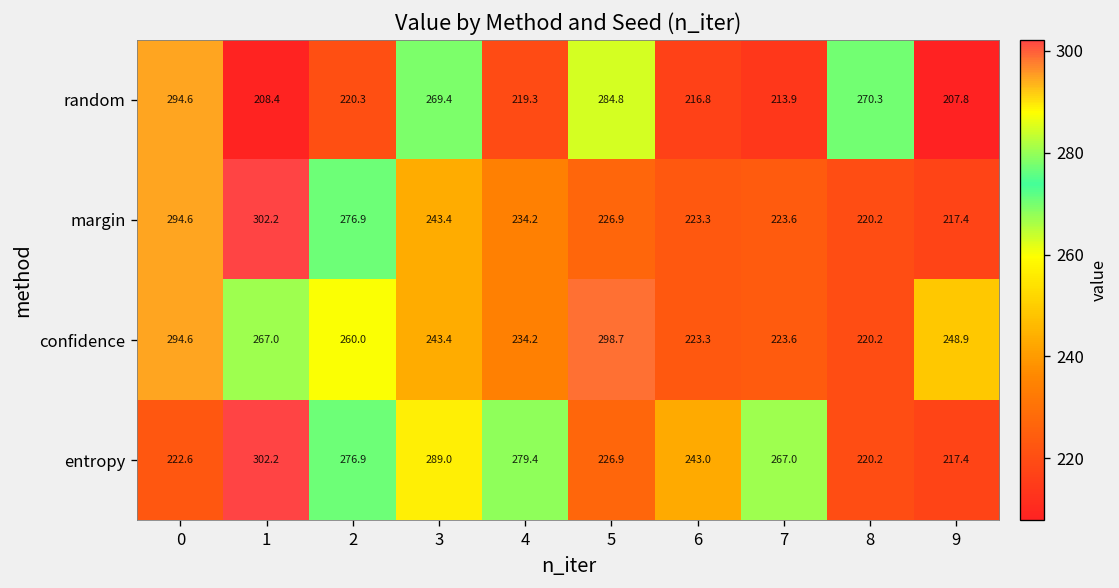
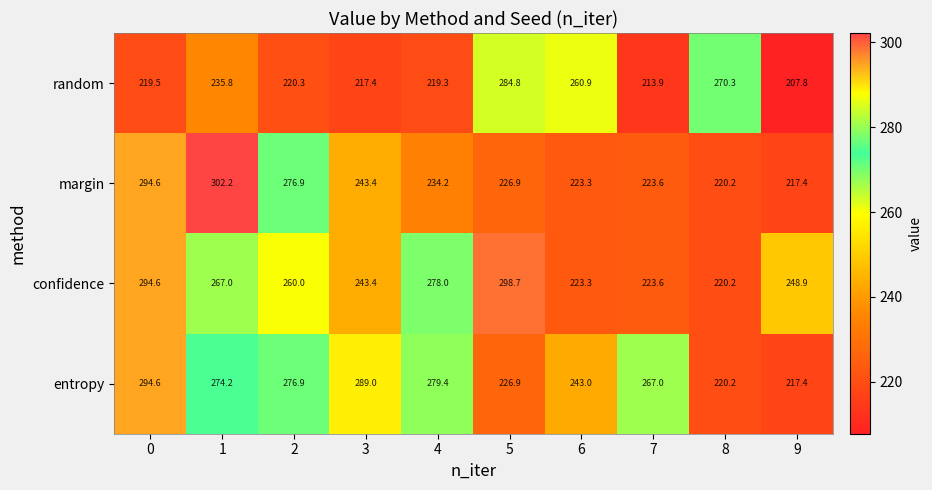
  {
    "random": {
-     "0": 294.6,
-     "1": 208.4,
+     "0": 219.5,
+     "1": 235.8,
      "2": 220.3,
-     "3": 269.4,
+     "3": 217.4,
      "4": 219.3,
      "5": 284.8,
-     "6": 216.8,
+     "6": 260.9,
      "7": 213.9,
      "8": 270.3,
      "9": 207.8
    },
    "margin": {
      "0": 294.6,
      "1": 302.2,
      "2": 276.9,
      "3": 243.4,
      "4": 234.2,
      "5": 226.9,
      "6": 223.3,
      "7": 223.6,
      "8": 220.2,
      "9": 217.4
    },
    "confidence": {
      "0": 294.6,
      "1": 267.0,
      "2": 260.0,
      "3": 243.4,
-     "4": 234.2,
+     "4": 278.0,
      "5": 298.7,
      "6": 223.3,
      "7": 223.6,
      "8": 220.2,
      "9": 248.9
    },
    "entropy": {
-     "0": 222.6,
-     "1": 302.2,
+     "0": 294.6,
+     "1": 274.2,
      "2": 276.9,
      "3": 289.0,
      "4": 279.4,
      "5": 226.9,
      "6": 243.0,
      "7": 267.0,
      "8": 220.2,
      "9": 217.4
    }
  }
